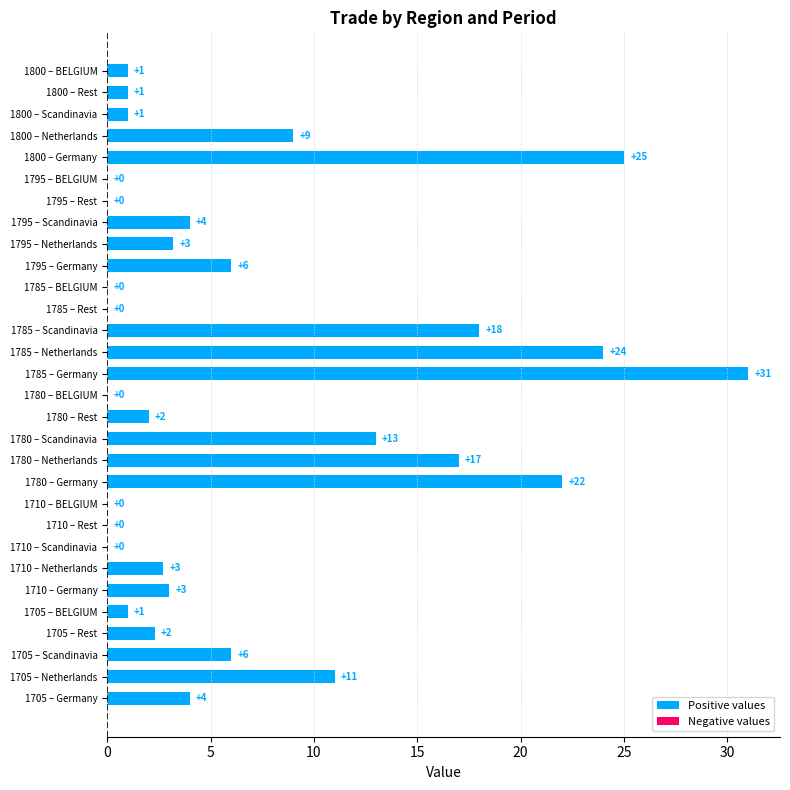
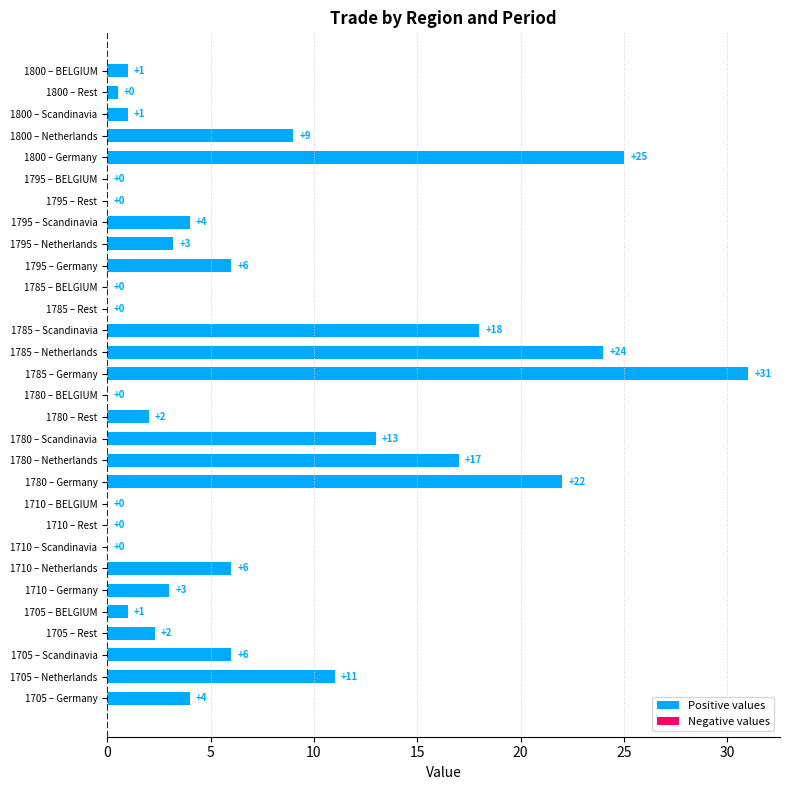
  {
    "1800 – BELGIUM": "+1",
-   "1800 – Rest": "+1",
+   "1800 – Rest": "+0",
    "1800 – Scandinavia": "+1",
    "1800 – Netherlands": "+9",
    "1800 – Germany": "+25",
    "1795 – BELGIUM": "+0",
    "1795 – Rest": "+0",
    "1795 – Scandinavia": "+4",
    "1795 – Netherlands": "+3",
    "1795 – Germany": "+6",
    "1785 – BELGIUM": "+0",
    "1785 – Rest": "+0",
    "1785 – Scandinavia": "+18",
    "1785 – Netherlands": "+24",
    "1785 – Germany": "+31",
    "1780 – BELGIUM": "+0",
    "1780 – Rest": "+2",
    "1780 – Scandinavia": "+13",
    "1780 – Netherlands": "+17",
    "1780 – Germany": "+22",
    "1710 – BELGIUM": "+0",
    "1710 – Rest": "+0",
    "1710 – Scandinavia": "+0",
-   "1710 – Netherlands": "+3",
+   "1710 – Netherlands": "+6",
    "1710 – Germany": "+3",
    "1705 – BELGIUM": "+1",
    "1705 – Rest": "+2",
    "1705 – Scandinavia": "+6",
    "1705 – Netherlands": "+11",
    "1705 – Germany": "+4"
  }
